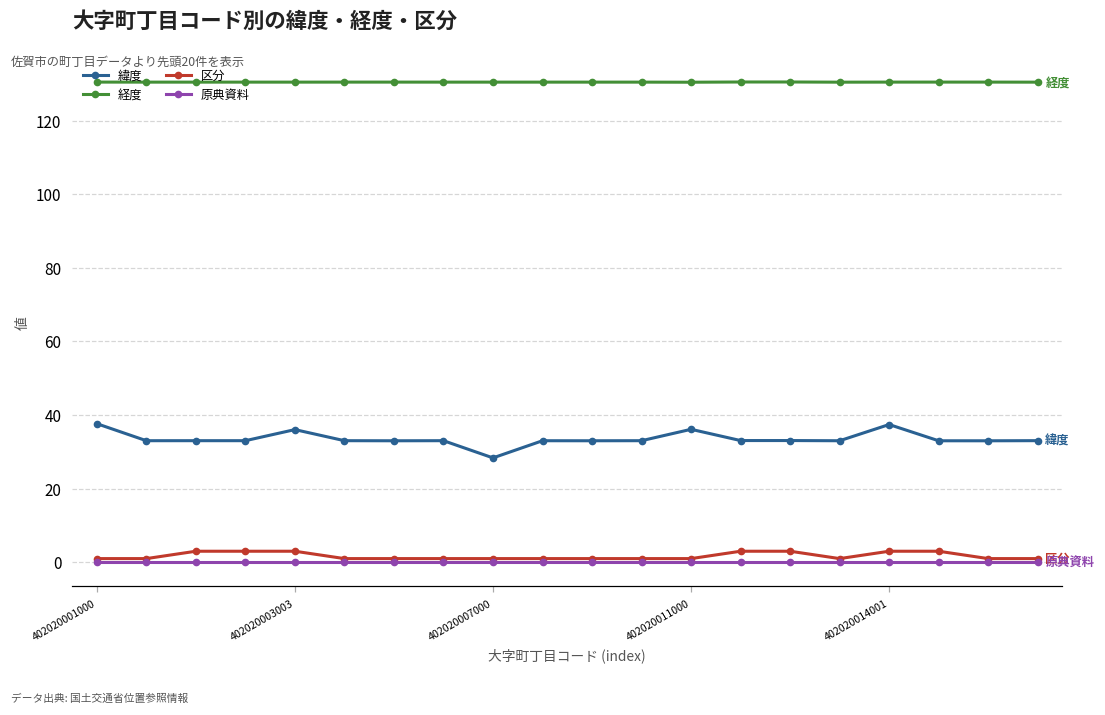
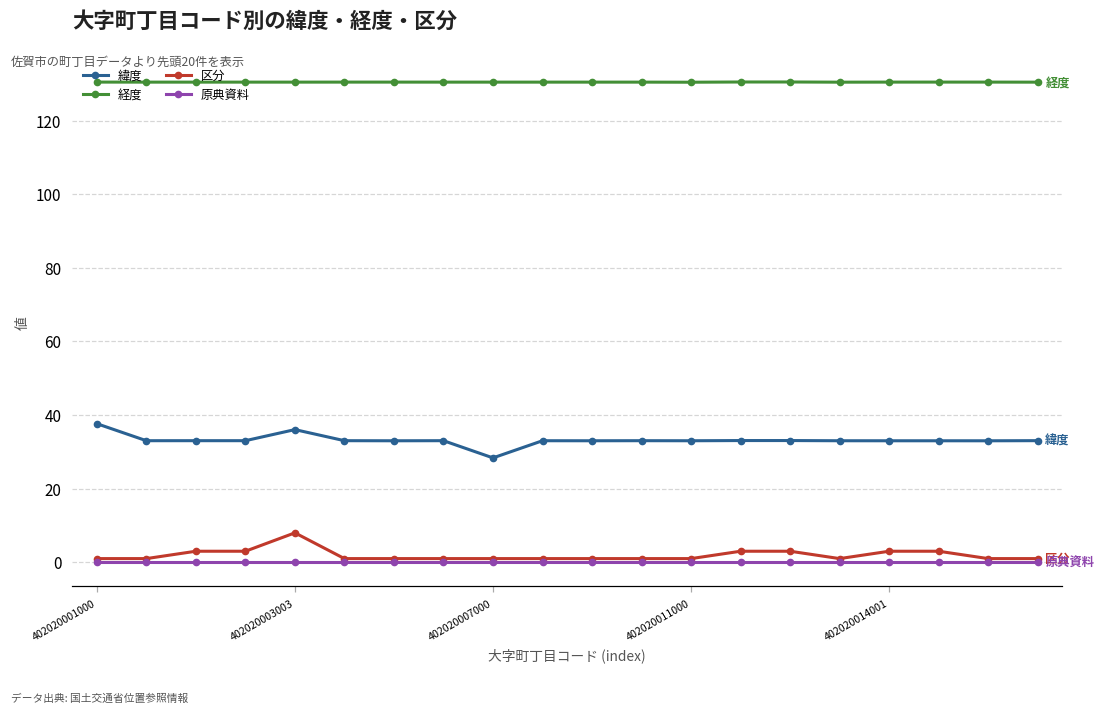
  {
    "緯度": {
      "402020001000": 38,
      "402020003003": 36,
      "402020007000": 28,
-     "402020011000": 36,
-     "402020014001": 37
+     "402020011000": 33,
+     "402020014001": 33
    },
    "経度": {
      "402020001000": 130,
      "402020003003": 130,
      "402020007000": 130,
      "402020011000": 130,
      "402020014001": 130
    },
    "区分": {
      "402020001000": 1,
-     "402020003003": 3,
+     "402020003003": 8,
      "402020007000": 1,
      "402020011000": 1,
      "402020014001": 3
    },
    "原典資料": {
      "402020001000": 0,
      "402020003003": 0,
      "402020007000": 0,
      "402020011000": 0,
      "402020014001": 0
    }
  }
